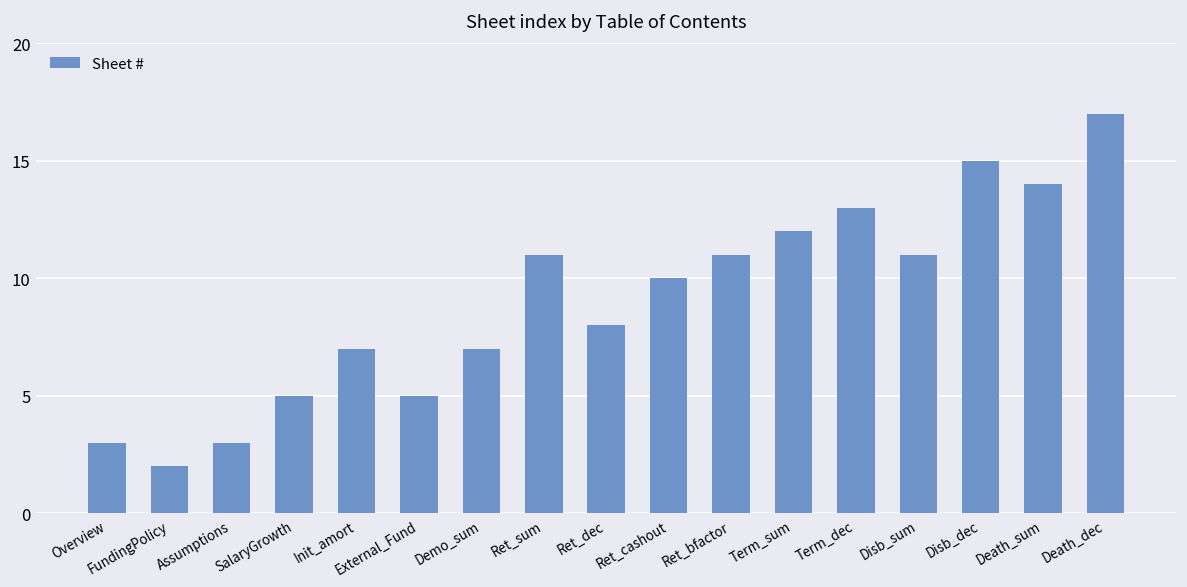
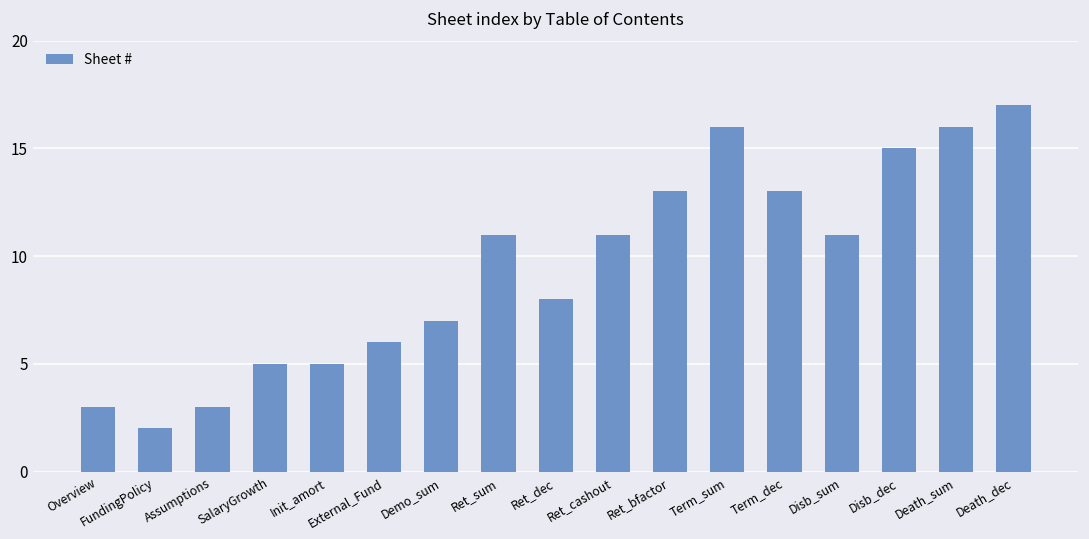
  {
    "Overview": 3,
    "FundingPolicy": 2,
    "Assumptions": 3,
    "SalaryGrowth": 5,
-   "Init_amort": 7,
-   "External_Fund": 5,
+   "Init_amort": 5,
+   "External_Fund": 6,
    "Demo_sum": 7,
    "Ret_sum": 11,
    "Ret_dec": 8,
-   "Ret_cashout": 10,
-   "Ret_bfactor": 11,
-   "Term_sum": 12,
+   "Ret_cashout": 11,
+   "Ret_bfactor": 13,
+   "Term_sum": 16,
    "Term_dec": 13,
    "Disb_sum": 11,
    "Disb_dec": 15,
-   "Death_sum": 14,
+   "Death_sum": 16,
    "Death_dec": 17
  }
